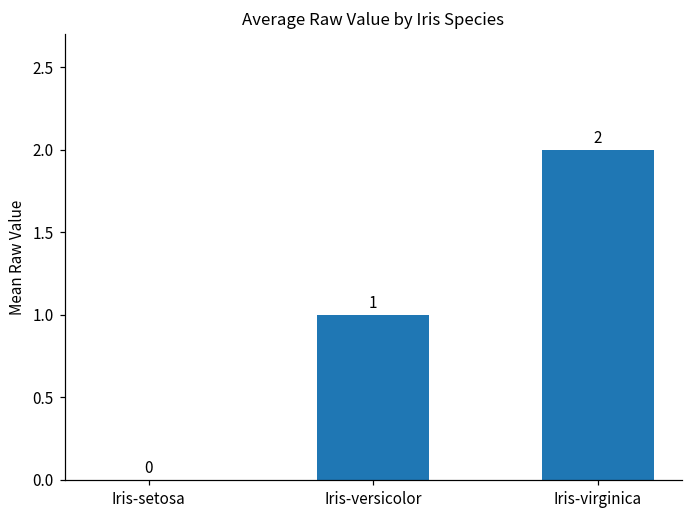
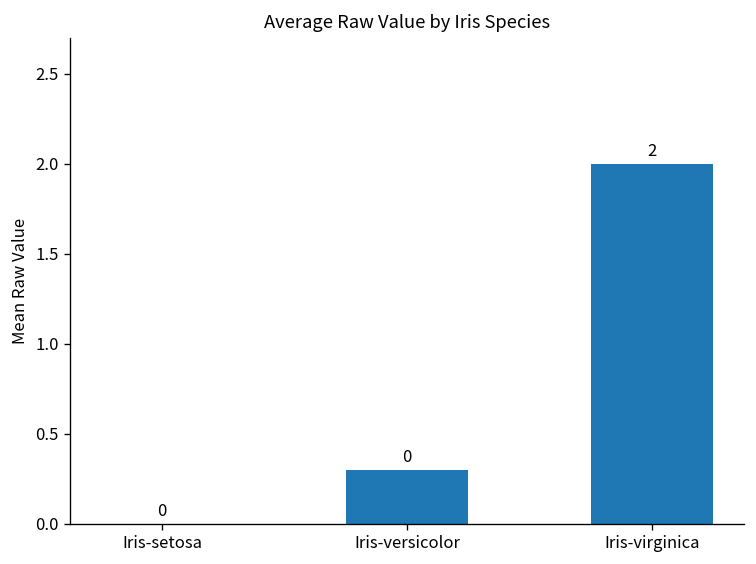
  {
    "Iris-setosa": 0,
-   "Iris-versicolor": 1,
+   "Iris-versicolor": 0,
    "Iris-virginica": 2
  }
